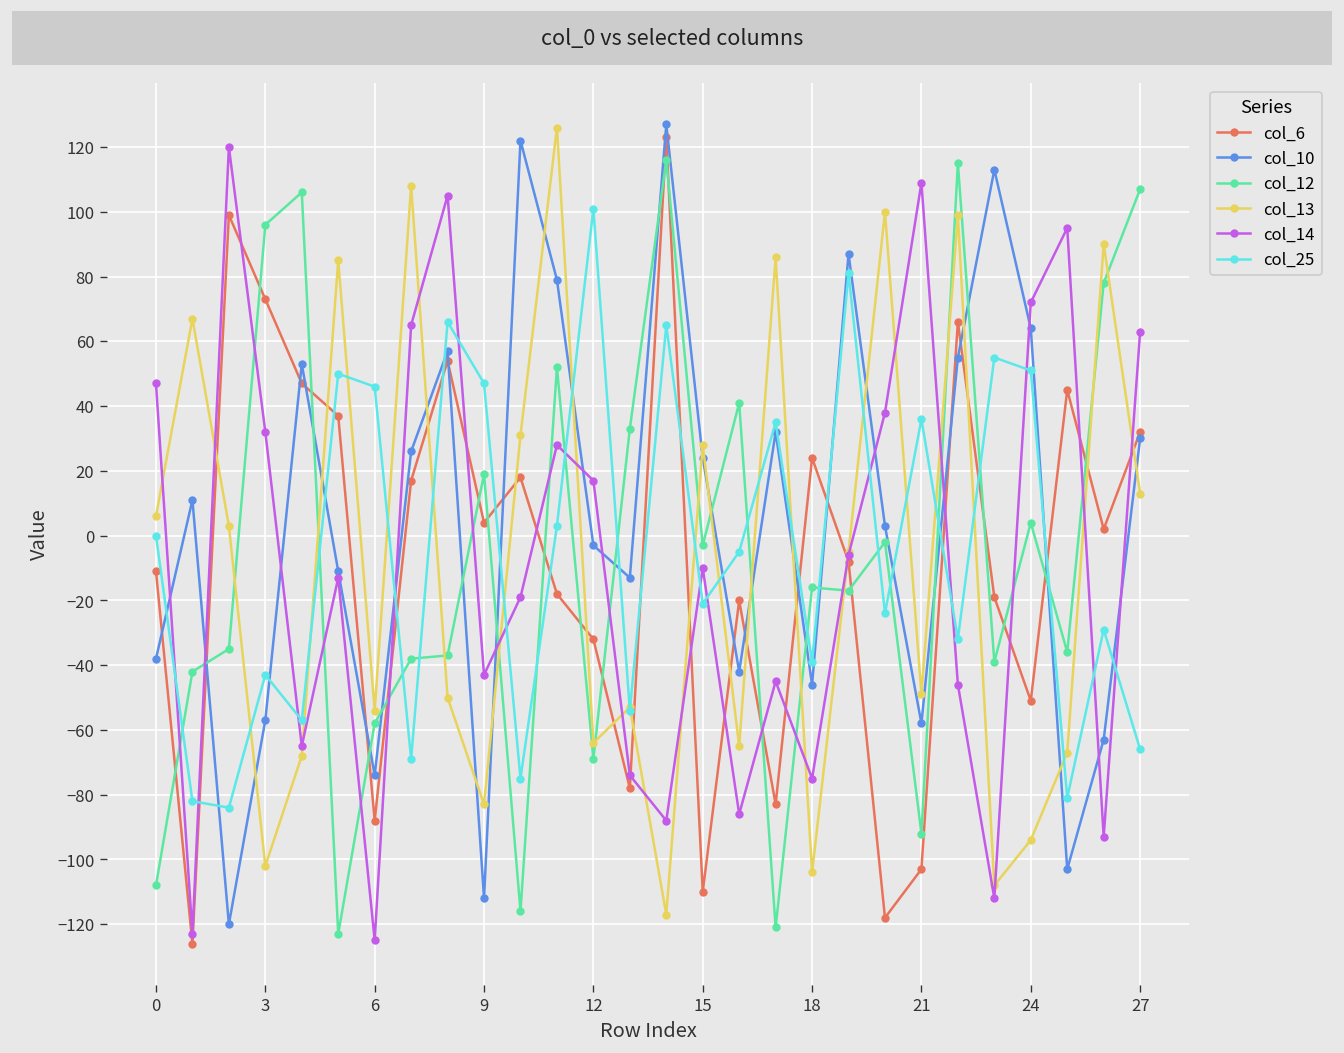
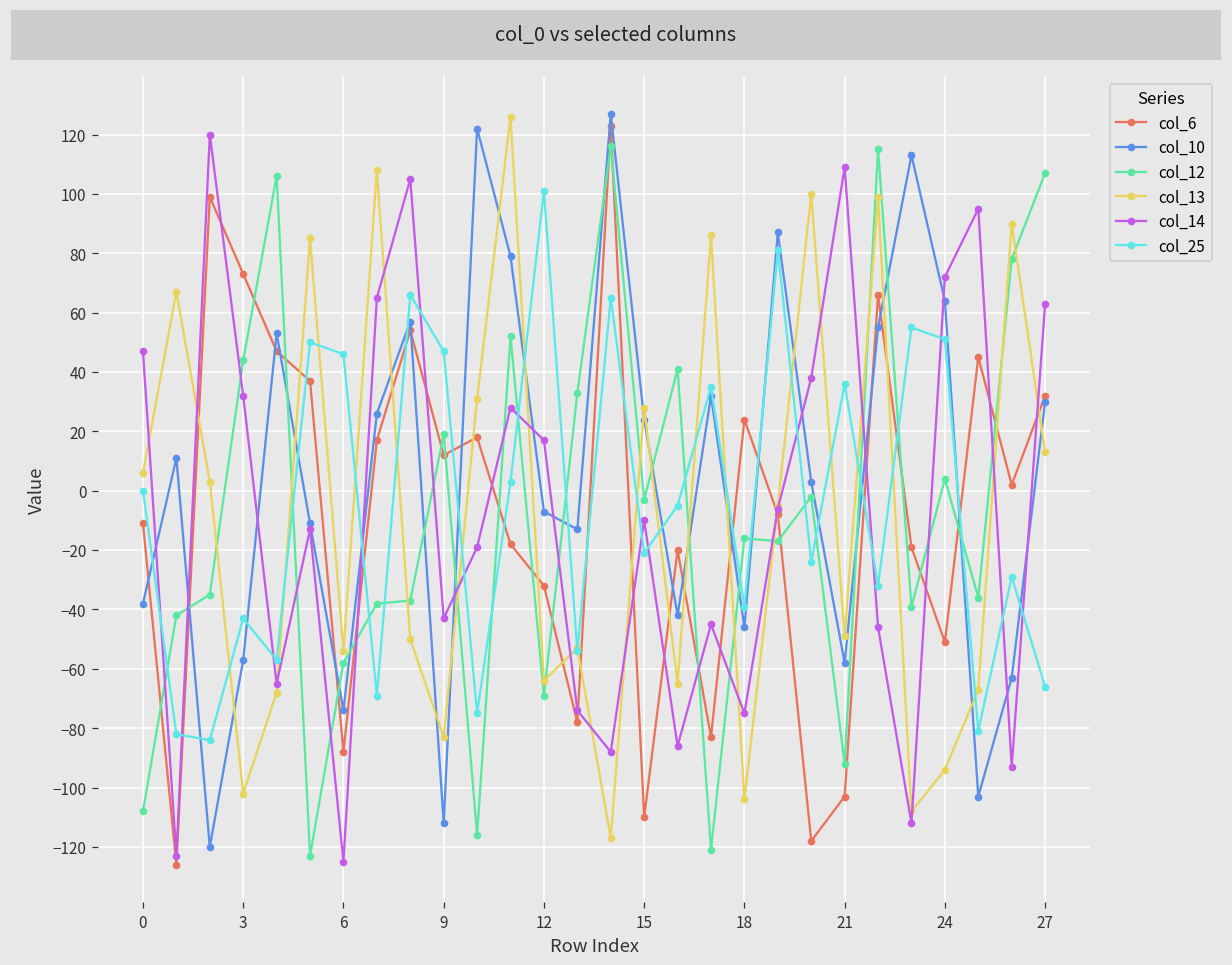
  {
    "col_6": {
      "0": -11,
      "3": 73,
      "6": -88,
-     "9": 4,
+     "9": 12,
      "12": -32,
      "15": -110,
      "18": 24,
      "21": -103,
      "24": -51,
      "27": 32
    },
    "col_10": {
      "0": -38,
      "3": -57,
      "6": -74,
      "9": -112,
-     "12": -3,
+     "12": -7,
      "15": 24,
      "18": -46,
      "21": -58,
      "24": 64,
      "27": 30
    },
    "col_12": {
      "0": -108,
-     "3": 96,
+     "3": 44,
      "6": -58,
      "9": 19,
      "12": -69,
      "15": -3,
      "18": -16,
      "21": -92,
      "24": 4,
      "27": 107
    },
    "col_13": {
      "0": 6,
      "3": -102,
      "6": -54,
      "9": -83,
      "12": -64,
      "15": 28,
      "18": -104,
      "21": -49,
      "24": -94,
      "27": 13
    },
    "col_14": {
      "0": 47,
      "3": 32,
      "6": -125,
      "9": -43,
      "12": 17,
      "15": -10,
      "18": -75,
      "21": 109,
      "24": 72,
      "27": 63
    },
    "col_25": {
      "0": 0,
      "3": -43,
      "6": 46,
      "9": 47,
      "12": 101,
      "15": -21,
      "18": -39,
      "21": 36,
      "24": 51,
      "27": -66
    }
  }
